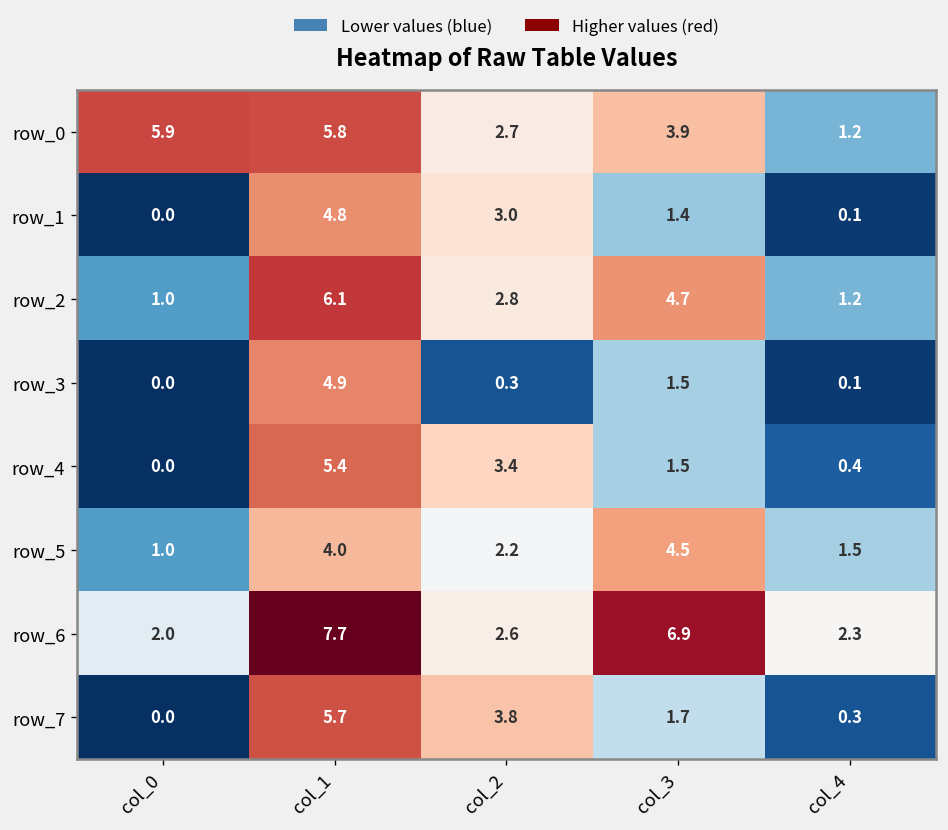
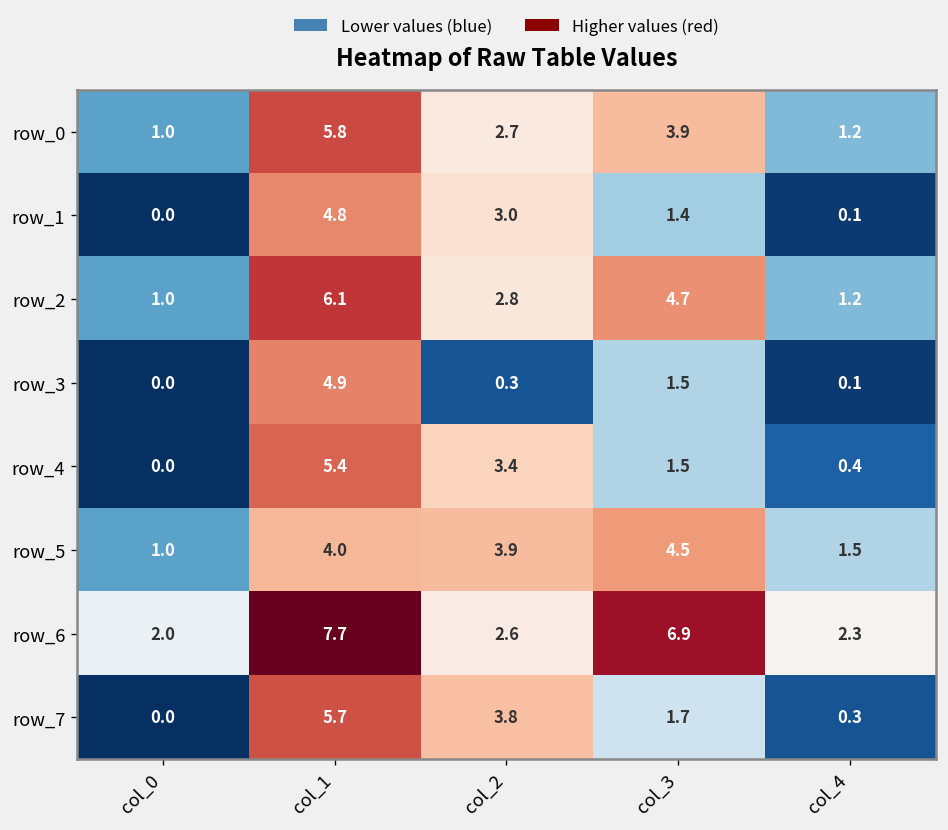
  {
    "row_0": {
-     "col_0": 5.9,
+     "col_0": 1.0,
      "col_1": 5.8,
      "col_2": 2.7,
      "col_3": 3.9,
      "col_4": 1.2
    },
    "row_1": {
      "col_0": 0.0,
      "col_1": 4.8,
      "col_2": 3.0,
      "col_3": 1.4,
      "col_4": 0.1
    },
    "row_2": {
      "col_0": 1.0,
      "col_1": 6.1,
      "col_2": 2.8,
      "col_3": 4.7,
      "col_4": 1.2
    },
    "row_3": {
      "col_0": 0.0,
      "col_1": 4.9,
      "col_2": 0.3,
      "col_3": 1.5,
      "col_4": 0.1
    },
    "row_4": {
      "col_0": 0.0,
      "col_1": 5.4,
      "col_2": 3.4,
      "col_3": 1.5,
      "col_4": 0.4
    },
    "row_5": {
      "col_0": 1.0,
      "col_1": 4.0,
-     "col_2": 2.2,
+     "col_2": 3.9,
      "col_3": 4.5,
      "col_4": 1.5
    },
    "row_6": {
      "col_0": 2.0,
      "col_1": 7.7,
      "col_2": 2.6,
      "col_3": 6.9,
      "col_4": 2.3
    },
    "row_7": {
      "col_0": 0.0,
      "col_1": 5.7,
      "col_2": 3.8,
      "col_3": 1.7,
      "col_4": 0.3
    }
  }
